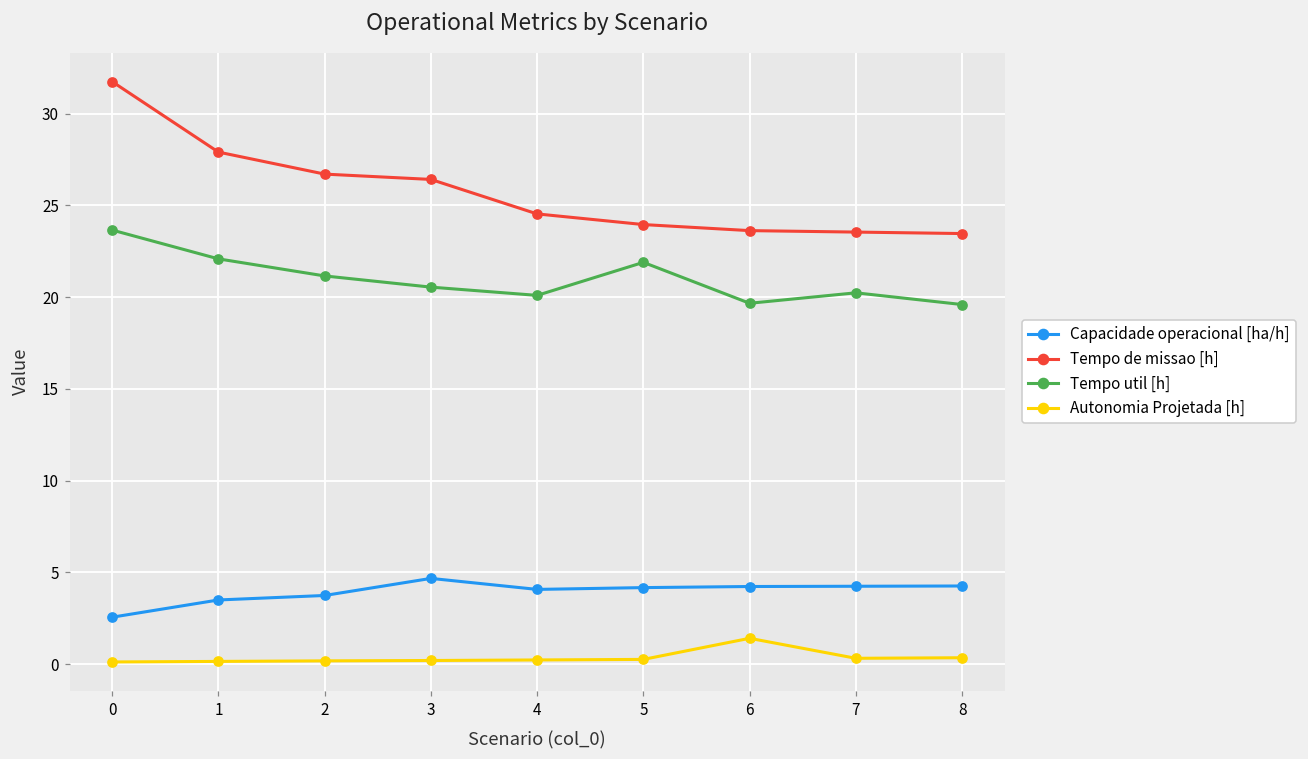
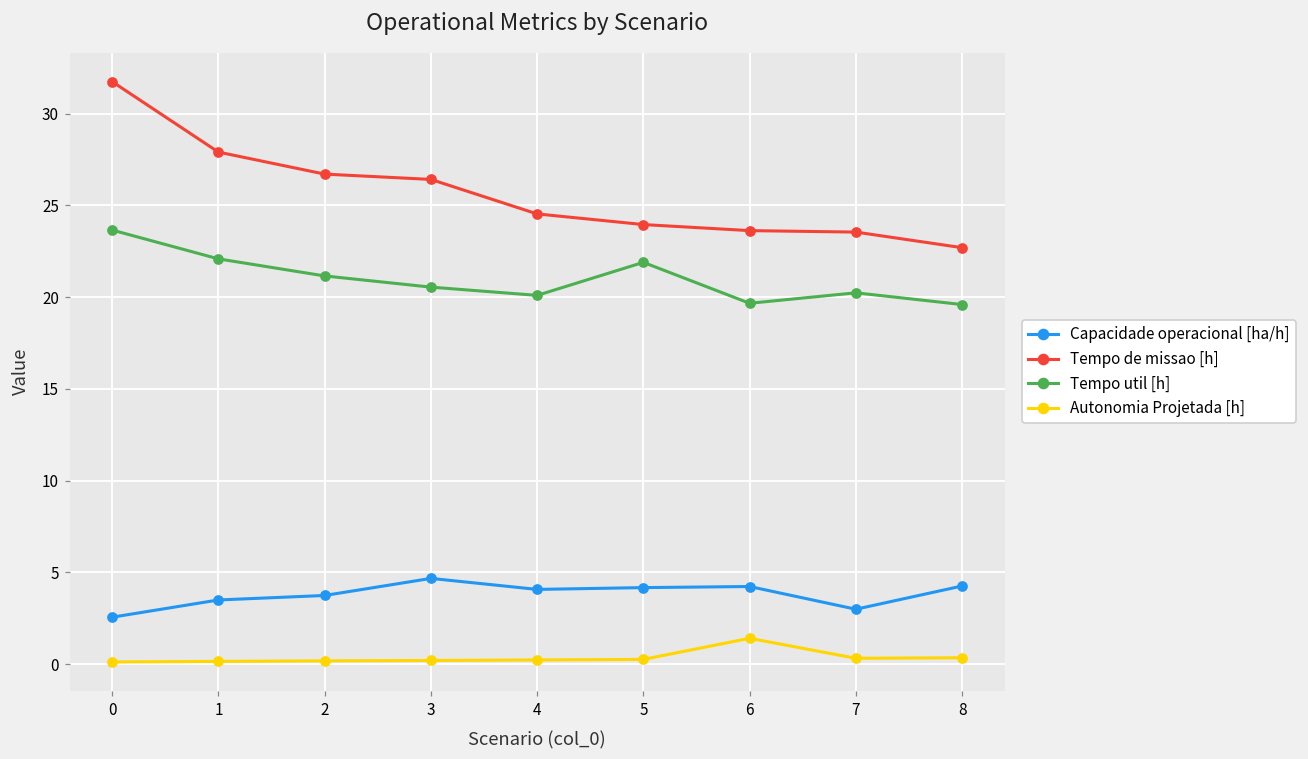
  {
    "Capacidade operacional [ha/h]": {
      "0": 2.6,
      "1": 3.5,
      "2": 3.7,
      "3": 4.7,
      "4": 4.1,
      "5": 4.2,
      "6": 4.2,
-     "7": 4.2,
+     "7": 3.0,
      "8": 4.3
    },
    "Tempo de missao [h]": {
      "0": 31.8,
      "1": 27.9,
      "2": 26.7,
      "3": 26.4,
      "4": 24.5,
      "5": 24.0,
      "6": 23.6,
      "7": 23.6,
-     "8": 23.5
+     "8": 22.7
    },
    "Tempo util [h]": {
      "0": 23.7,
      "1": 22.1,
      "2": 21.2,
      "3": 20.6,
      "4": 20.1,
      "5": 21.9,
      "6": 19.7,
      "7": 20.2,
      "8": 19.6
    },
    "Autonomia Projetada [h]": {
      "0": 0.1,
      "1": 0.2,
      "2": 0.2,
      "3": 0.2,
      "4": 0.2,
      "5": 0.3,
      "6": 1.4,
      "7": 0.3,
      "8": 0.4
    }
  }
